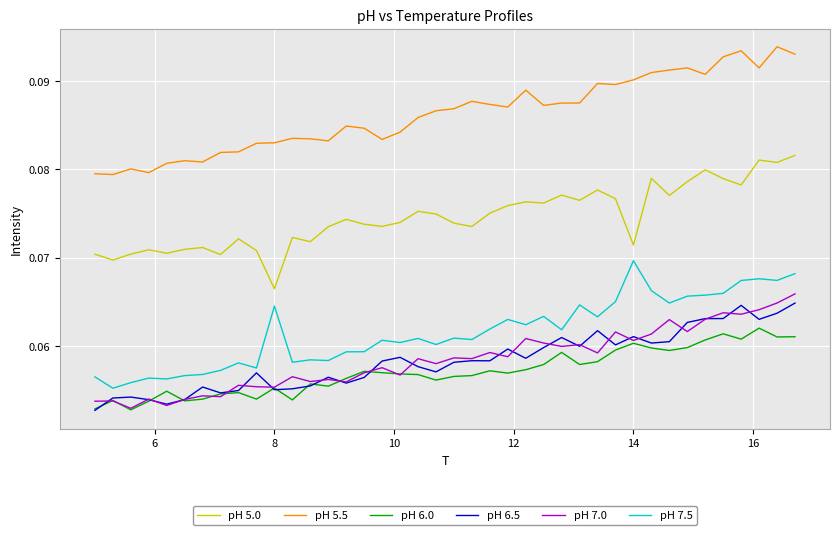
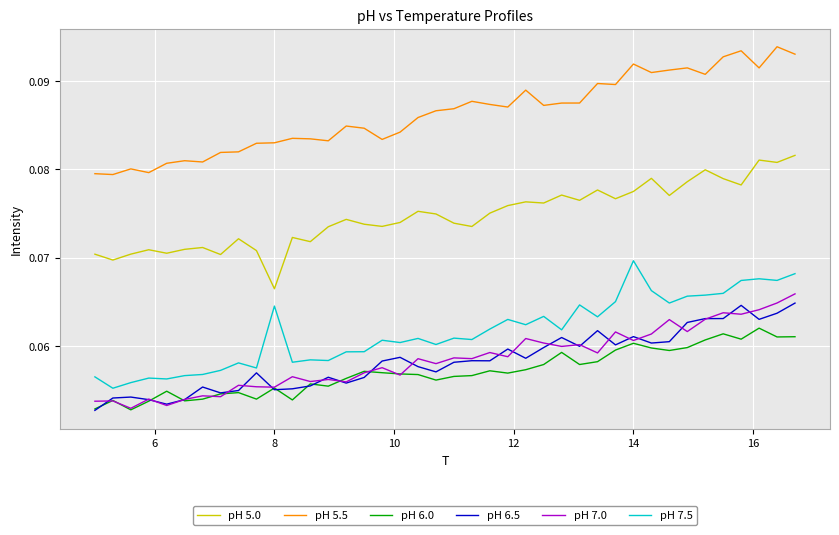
  {
    "pH 5.0": {
      "8": 0.066,
-     "14": 0.071
+     "14": 0.078
    },
    "pH 5.5": {
      "8": 0.083,
-     "14": 0.090
+     "14": 0.092
    },
    "pH 6.0": {
      "14": 0.060
    },
    "pH 6.5": {
      "14": 0.061
    },
    "pH 7.0": {
      "14": 0.061
    },
    "pH 7.5": {
      "8": 0.065,
      "14": 0.070
    }
  }
